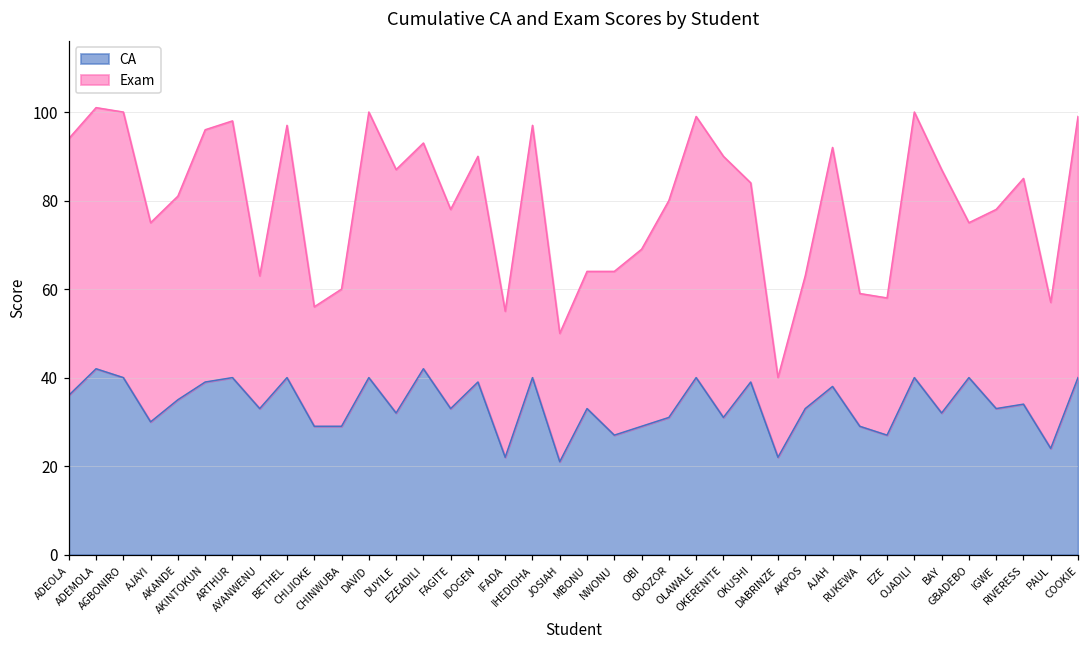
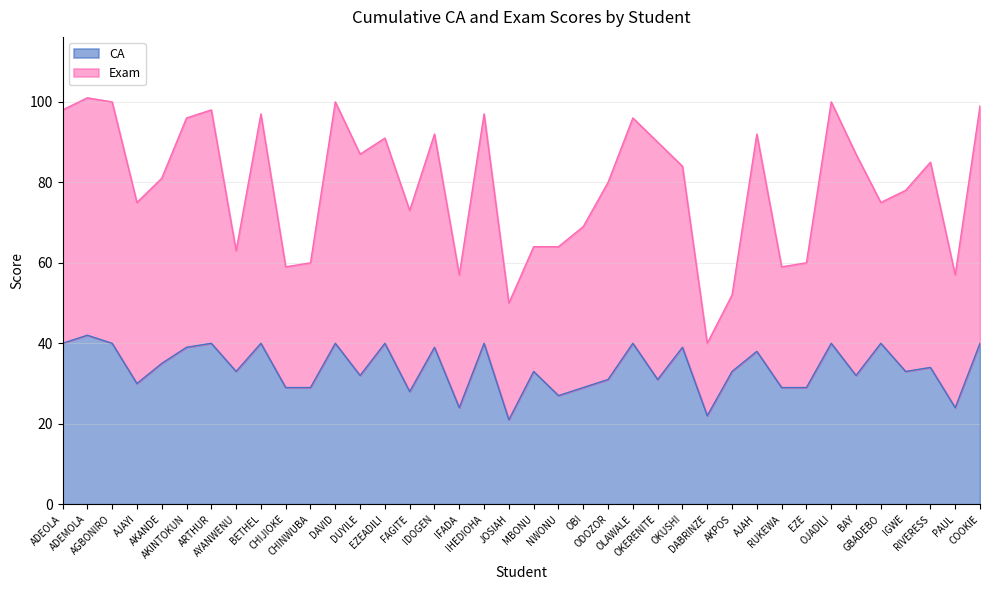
  {
    "CA": {
-     "ADEOLA": 36,
+     "ADEOLA": 40,
      "ADEMOLA": 42,
      "AGBONIRO": 40,
      "AJAYI": 30,
      "AKANDE": 35,
      "AKINTOKUN": 39,
      "ARTHUR": 40,
      "AYANWENU": 33,
      "BETHEL": 40,
      "CHIJIOKE": 29,
      "CHINWUBA": 29,
      "DAVID": 40,
      "DUYILE": 32,
-     "EZEADILI": 42,
-     "FAGITE": 33,
+     "EZEADILI": 40,
+     "FAGITE": 28,
      "IDOGEN": 39,
-     "IFADA": 22,
+     "IFADA": 24,
      "IHEDIOHA": 40,
      "JOSIAH": 21,
      "MBONU": 33,
      "NWONU": 27,
      "OBI": 29,
      "ODOZOR": 31,
      "OLAWALE": 40,
      "OKERENITE": 31,
      "OKUSHI": 39,
      "DABRINZE": 22,
      "AKPOS": 33,
      "AJAH": 38,
      "RUKEWA": 29,
-     "EZE": 27,
+     "EZE": 29,
      "OJADILI": 40,
      "BAY": 32,
      "GBADEBO": 40,
      "IGWE": 33,
      "RIVERESS": 34,
      "PAUL": 24,
      "COOKIE": 40
    },
    "Exam": {
      "ADEOLA": 58,
      "ADEMOLA": 59,
      "AGBONIRO": 60,
      "AJAYI": 45,
      "AKANDE": 46,
      "AKINTOKUN": 57,
      "ARTHUR": 58,
      "AYANWENU": 30,
      "BETHEL": 57,
-     "CHIJIOKE": 27,
+     "CHIJIOKE": 30,
      "CHINWUBA": 31,
      "DAVID": 60,
      "DUYILE": 55,
      "EZEADILI": 51,
      "FAGITE": 45,
-     "IDOGEN": 51,
+     "IDOGEN": 53,
      "IFADA": 33,
      "IHEDIOHA": 57,
      "JOSIAH": 29,
      "MBONU": 31,
      "NWONU": 37,
      "OBI": 40,
      "ODOZOR": 49,
-     "OLAWALE": 59,
+     "OLAWALE": 56,
      "OKERENITE": 59,
      "OKUSHI": 45,
      "DABRINZE": 18,
-     "AKPOS": 30,
+     "AKPOS": 19,
      "AJAH": 54,
      "RUKEWA": 30,
      "EZE": 31,
      "OJADILI": 60,
      "BAY": 55,
      "GBADEBO": 35,
      "IGWE": 45,
      "RIVERESS": 51,
      "PAUL": 33,
      "COOKIE": 59
    }
  }
